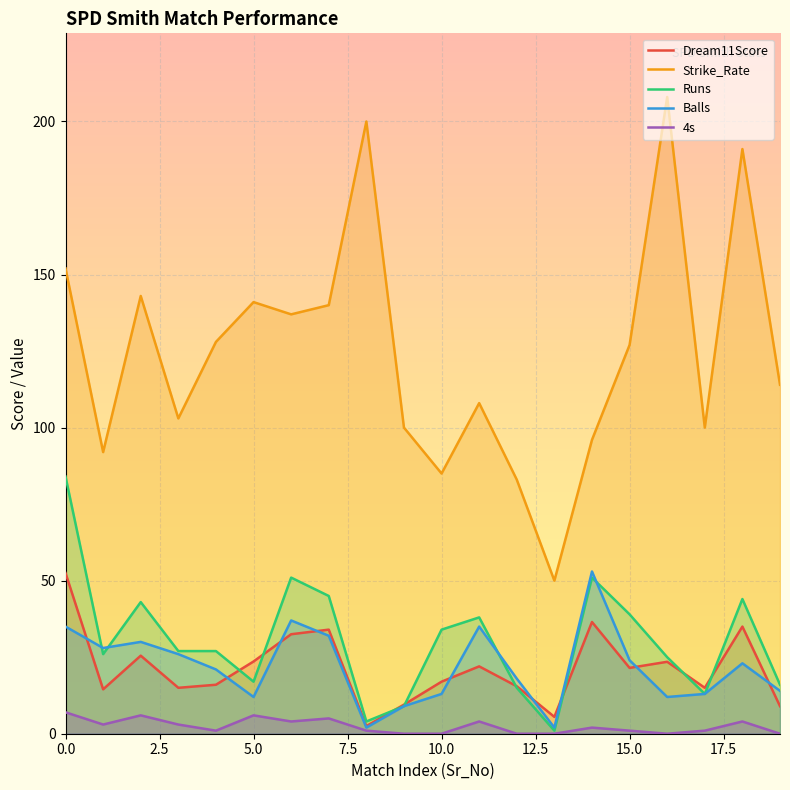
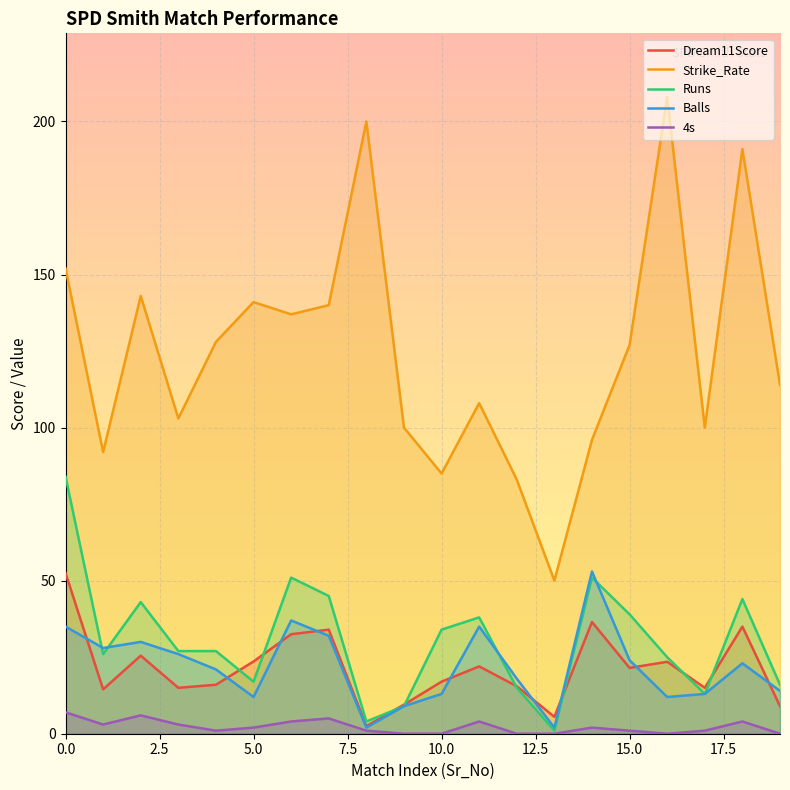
  {
    "Dream11Score": {
      "0.0": 53,
      "5.0": 24,
      "10.0": 17,
      "15.0": 22
    },
    "Strike_Rate": {
      "0.0": 152,
      "5.0": 141,
      "10.0": 85,
      "15.0": 127
    },
    "Runs": {
      "0.0": 84,
      "5.0": 17,
      "10.0": 34,
      "15.0": 39
    },
    "Balls": {
      "0.0": 35,
      "5.0": 12,
      "10.0": 13,
      "15.0": 24
    },
    "4s": {
      "0.0": 7,
-     "5.0": 6,
+     "5.0": 2,
      "10.0": 0,
      "15.0": 1
    }
  }
